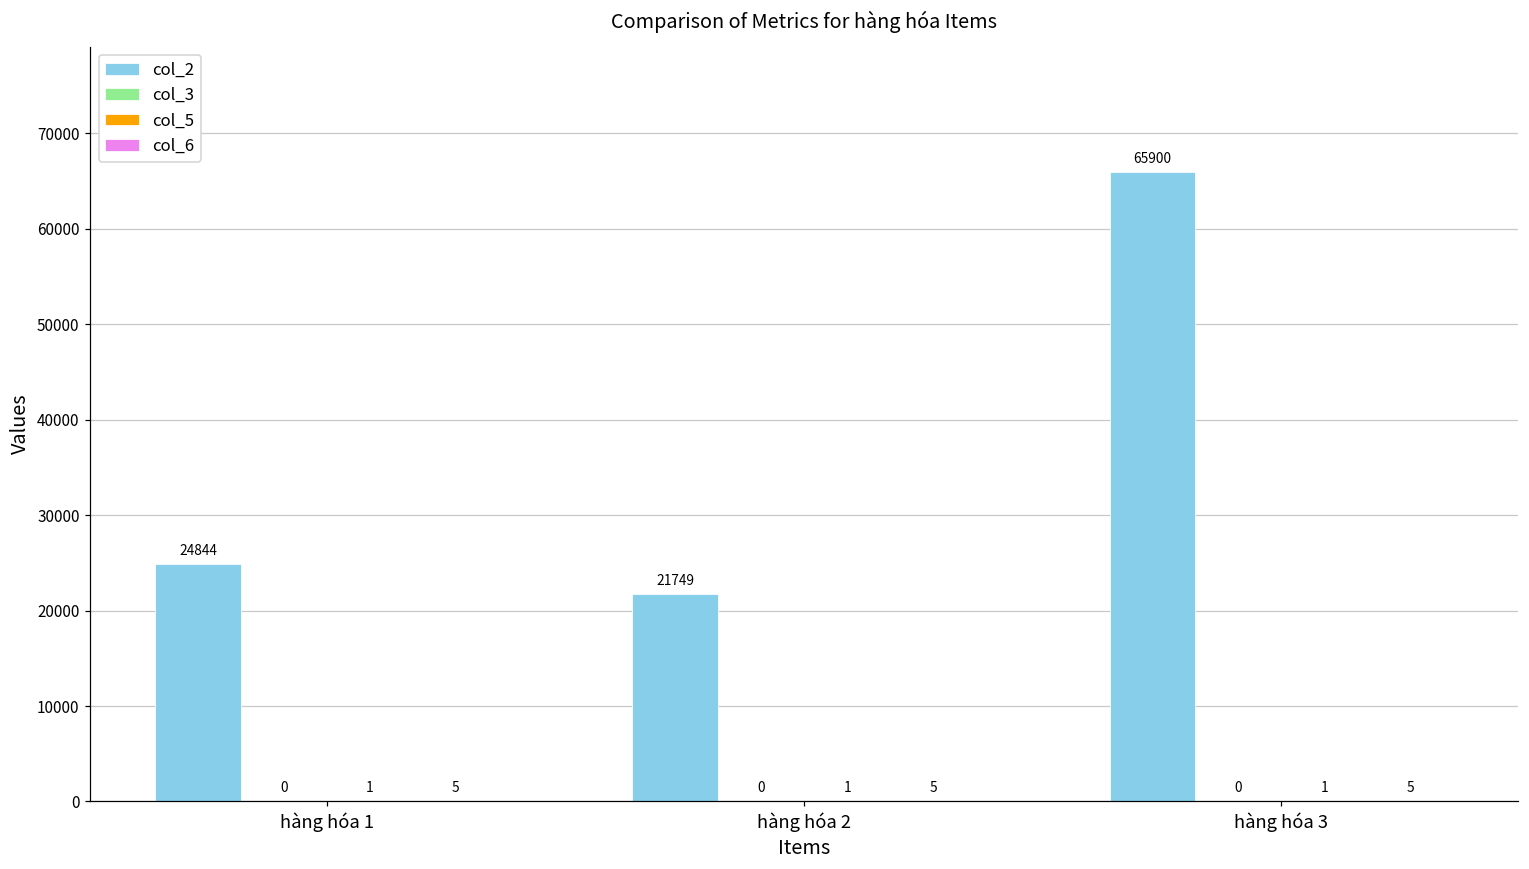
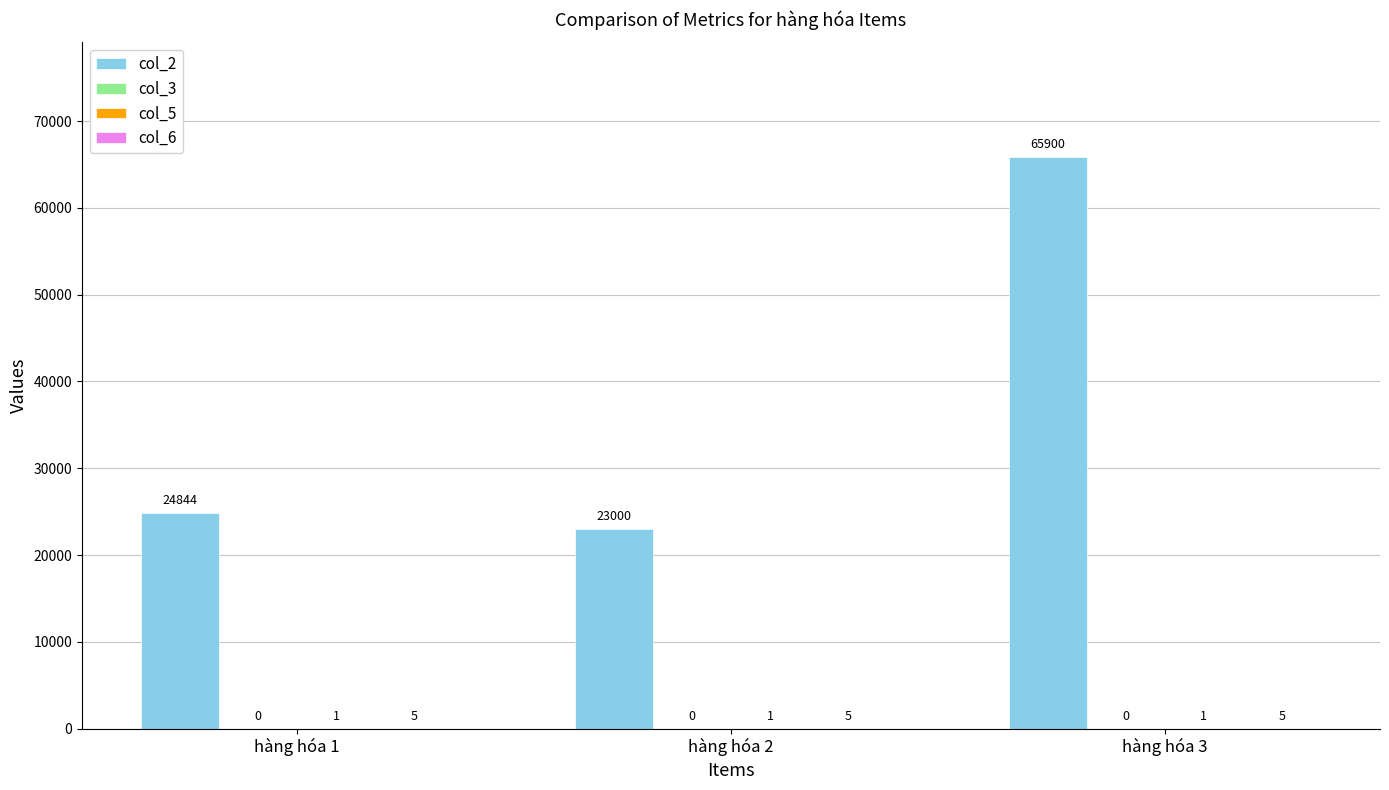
  {
    "col_2": {
      "hàng hóa 1": 24844,
-     "hàng hóa 2": 21749,
+     "hàng hóa 2": 23000,
      "hàng hóa 3": 65900
    },
    "col_3": {
      "hàng hóa 1": 0,
      "hàng hóa 2": 0,
      "hàng hóa 3": 0
    },
    "col_5": {
      "hàng hóa 1": 1,
      "hàng hóa 2": 1,
      "hàng hóa 3": 1
    },
    "col_6": {
      "hàng hóa 1": 5,
      "hàng hóa 2": 5,
      "hàng hóa 3": 5
    }
  }
